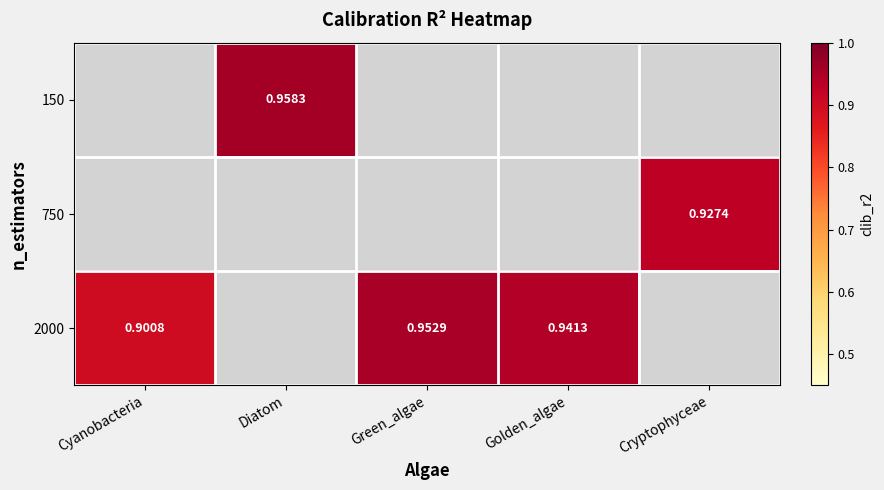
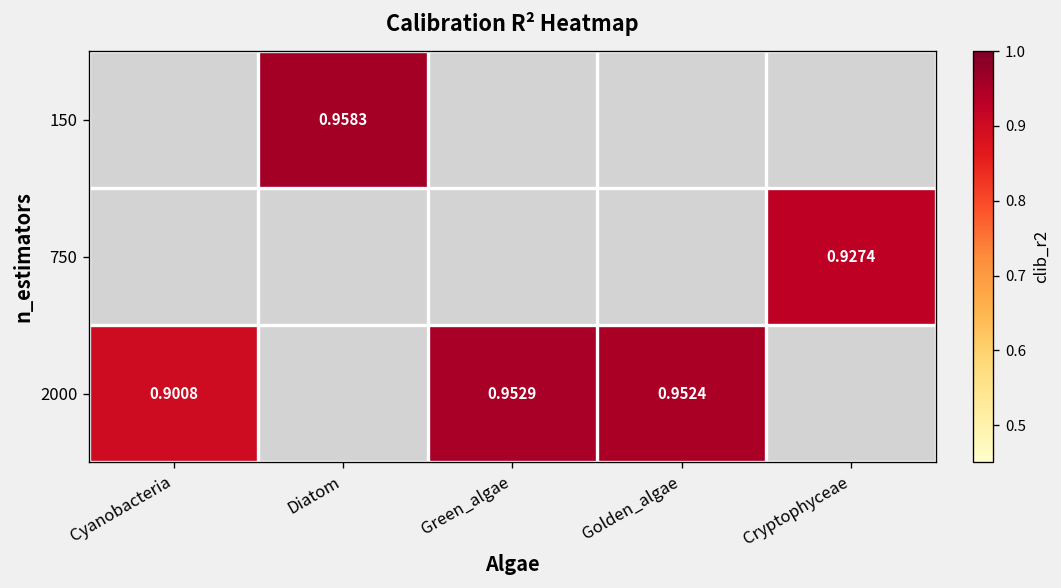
  {
    "150": {
      "Diatom": 0.9583
    },
    "750": {
      "Cryptophyceae": 0.9274
    },
    "2000": {
      "Cyanobacteria": 0.9008,
      "Green_algae": 0.9529,
-     "Golden_algae": 0.9413
+     "Golden_algae": 0.9524
    }
  }
